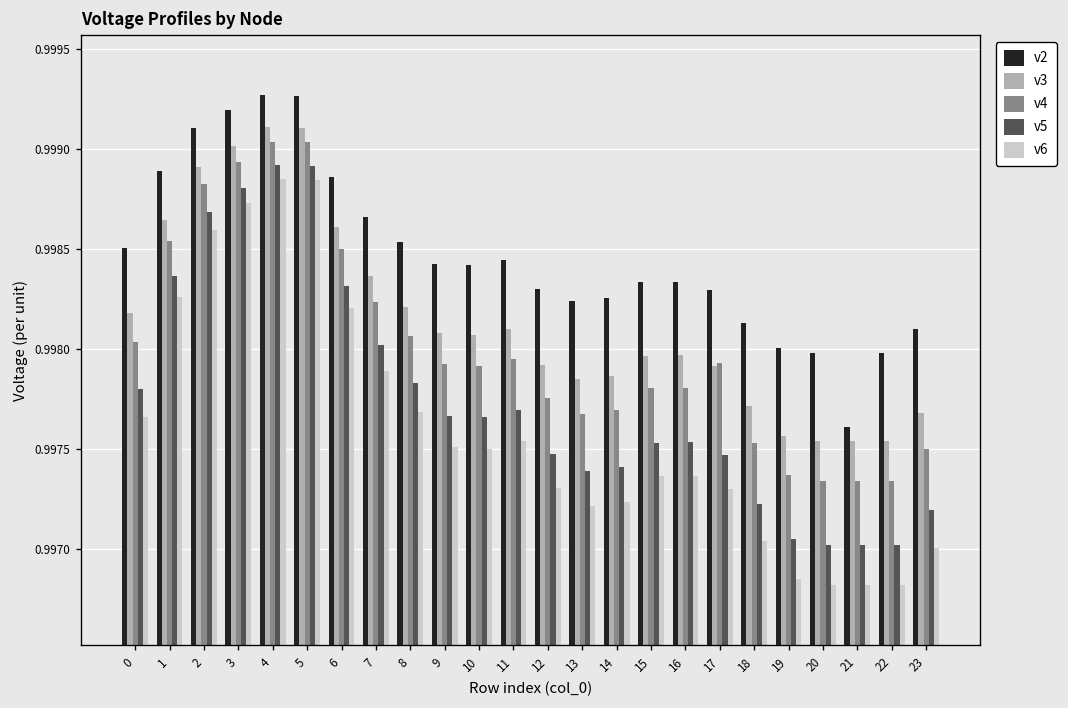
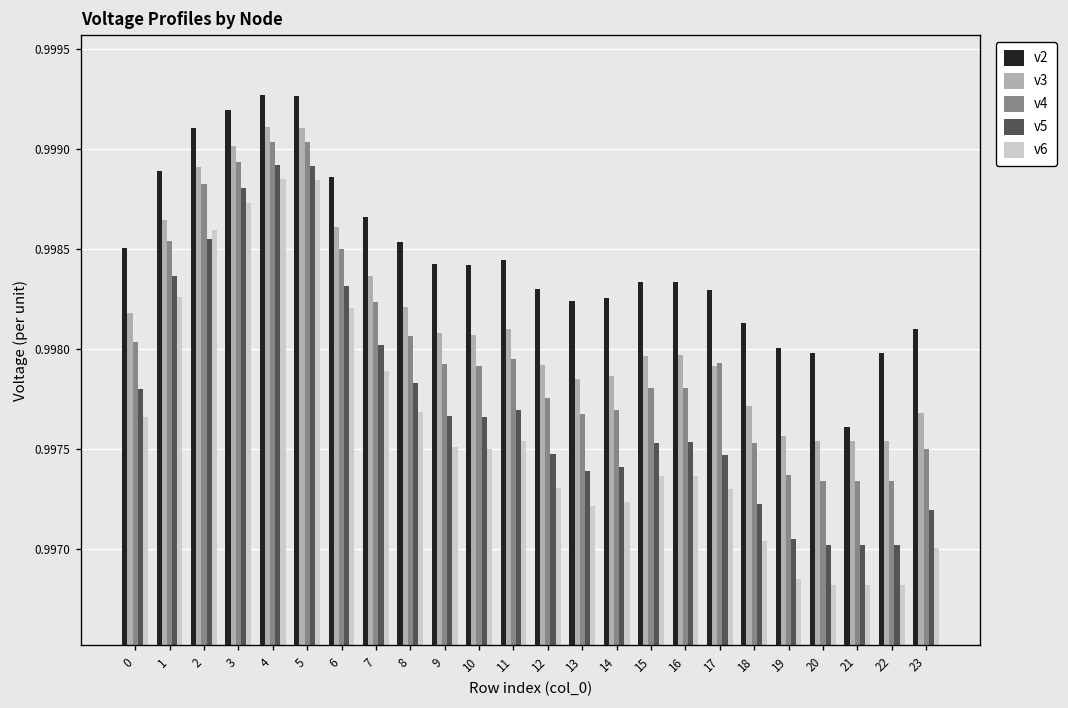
  {
    "v2": {
      "0": 0.99850,
      "1": 0.99889,
      "2": 0.99911,
      "3": 0.99919,
      "4": 0.99927,
      "5": 0.99926,
      "6": 0.99886,
      "7": 0.99866,
      "8": 0.99853,
      "9": 0.99842,
      "10": 0.99842,
      "11": 0.99844,
      "12": 0.99830,
      "13": 0.99824,
      "14": 0.99825,
      "15": 0.99833,
      "16": 0.99833,
      "17": 0.99829,
      "18": 0.99813,
      "19": 0.99800,
      "20": 0.99798,
      "21": 0.99761,
      "22": 0.99798,
      "23": 0.99810
    },
    "v4": {
      "0": 0.99803,
      "1": 0.99854,
      "2": 0.99882,
      "3": 0.99893,
      "4": 0.99904,
      "5": 0.99903,
      "6": 0.99850,
      "7": 0.99823,
      "8": 0.99807,
      "9": 0.99792,
      "10": 0.99791,
      "11": 0.99795,
      "12": 0.99775,
      "13": 0.99768,
      "14": 0.99769,
      "15": 0.99780,
      "16": 0.99780,
      "17": 0.99793,
      "18": 0.99753,
      "19": 0.99737,
      "20": 0.99734,
      "21": 0.99734,
      "22": 0.99734,
      "23": 0.99750
    },
    "v5": {
      "0": 0.99780,
      "1": 0.99836,
-     "2": 0.99868,
+     "2": 0.99855,
      "3": 0.99881,
      "4": 0.99892,
      "5": 0.99891,
      "6": 0.99831,
      "7": 0.99802,
      "8": 0.99783,
      "9": 0.99766,
      "10": 0.99766,
      "11": 0.99769,
      "12": 0.99747,
      "13": 0.99739,
      "14": 0.99741,
      "15": 0.99753,
      "16": 0.99753,
      "17": 0.99747,
      "18": 0.99722,
      "19": 0.99705,
      "20": 0.99702,
      "21": 0.99702,
      "22": 0.99702,
      "23": 0.99719
    }
  }
